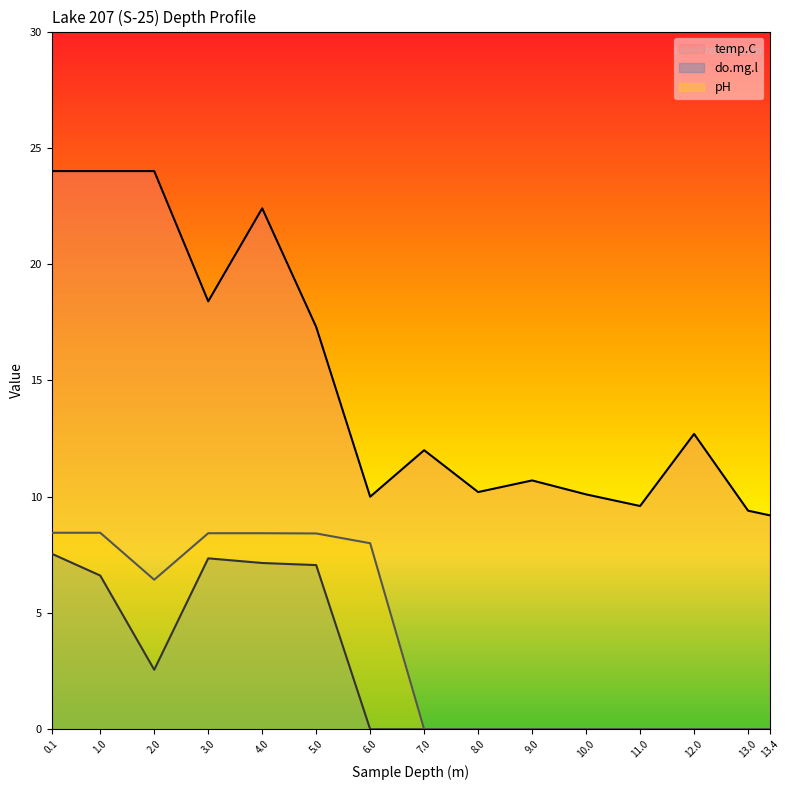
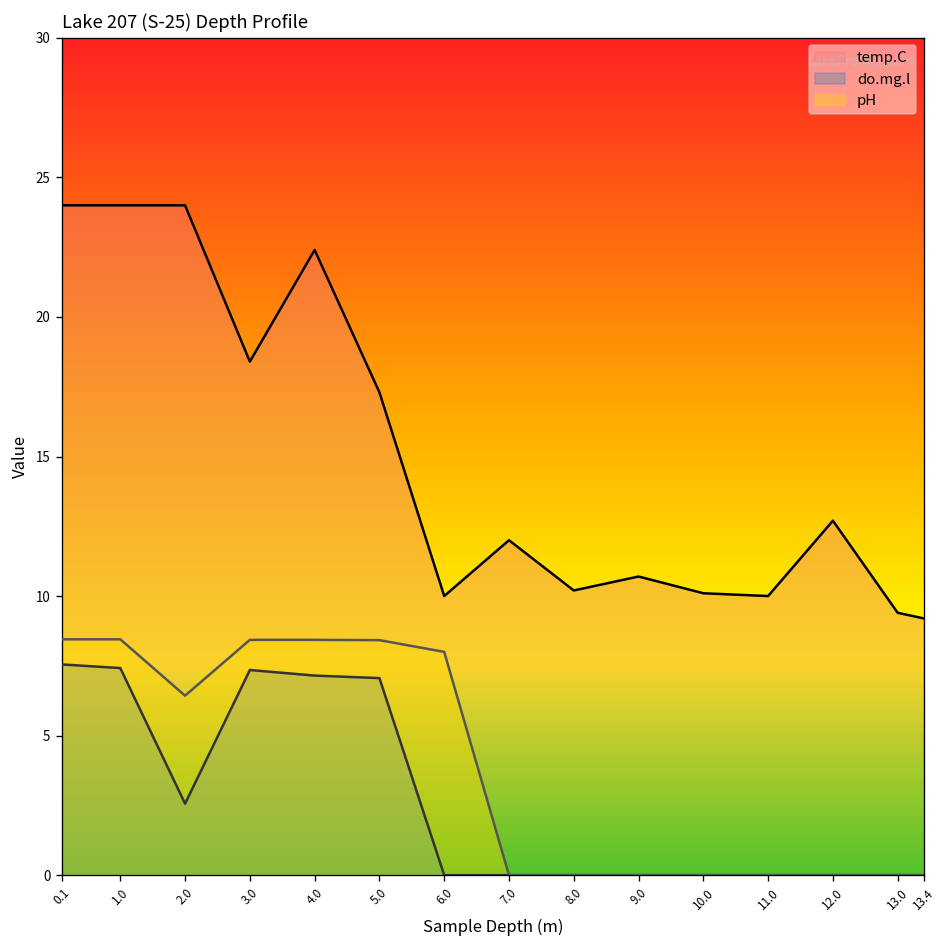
  {
    "temp.C": {
      "0.1": 24.0,
      "1.0": 24.0,
      "2.0": 24.0,
      "3.0": 18.4,
      "4.0": 22.4,
      "5.0": 17.3,
      "6.0": 10.0,
      "7.0": 12.0,
      "8.0": 10.2,
      "9.0": 10.7,
      "10.0": 10.1,
-     "11.0": 9.6,
+     "11.0": 10.0,
      "12.0": 12.7,
      "13.0": 9.4,
      "13.4": 9.2
    },
    "do.mg.l": {
      "0.1": 7.6,
-     "1.0": 6.6,
+     "1.0": 7.4,
      "2.0": 2.6,
      "3.0": 7.4,
      "4.0": 7.2,
      "5.0": 7.1,
      "6.0": 0.0
    },
    "pH": {
      "0.1": 8.5,
      "1.0": 8.5,
      "2.0": 6.4,
      "3.0": 8.4,
      "4.0": 8.4,
      "5.0": 8.4,
      "6.0": 8.0
    }
  }
